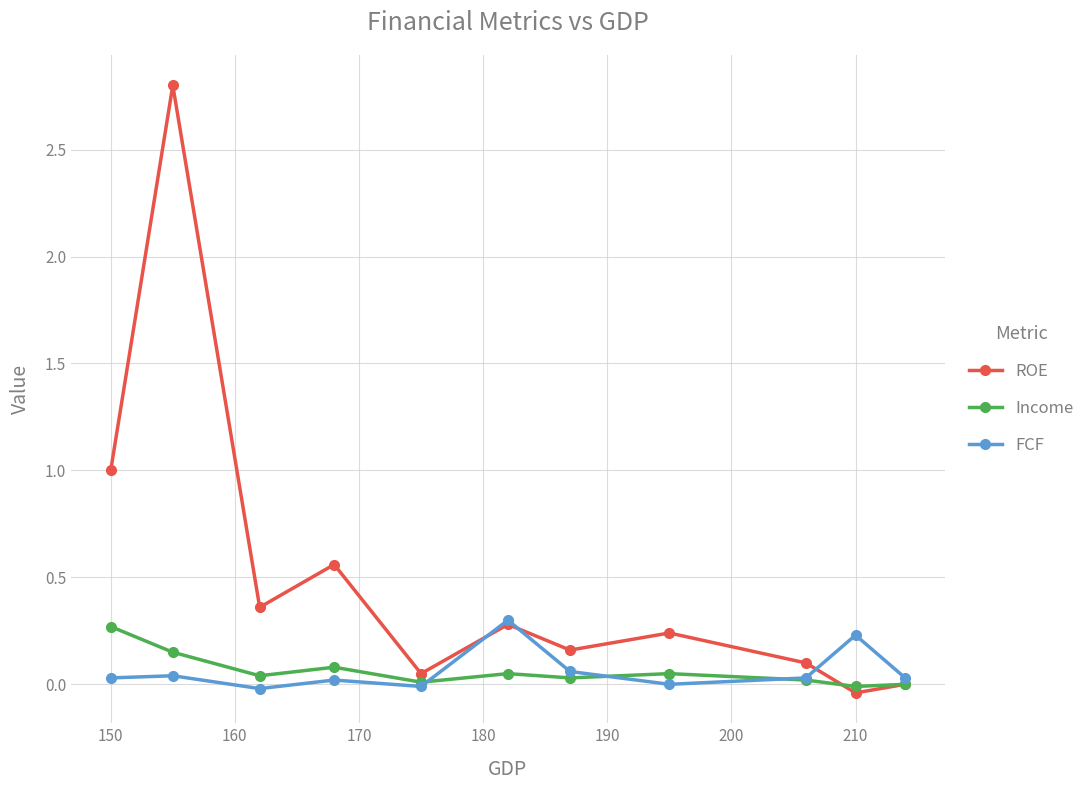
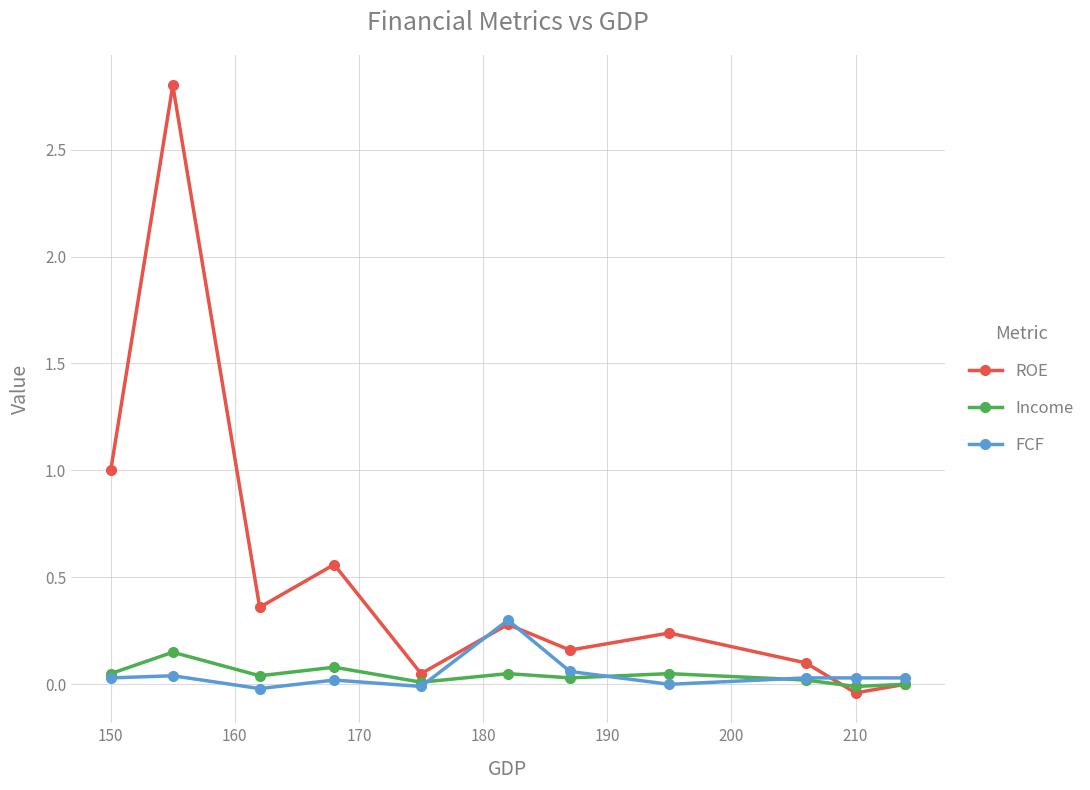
  {
    "ROE": {
      "150": 1.00,
      "210": -0.04
    },
    "Income": {
-     "150": 0.27,
+     "150": 0.05,
      "210": -0.01
    },
    "FCF": {
      "150": 0.03,
-     "210": 0.23
+     "210": 0.03
    }
  }
